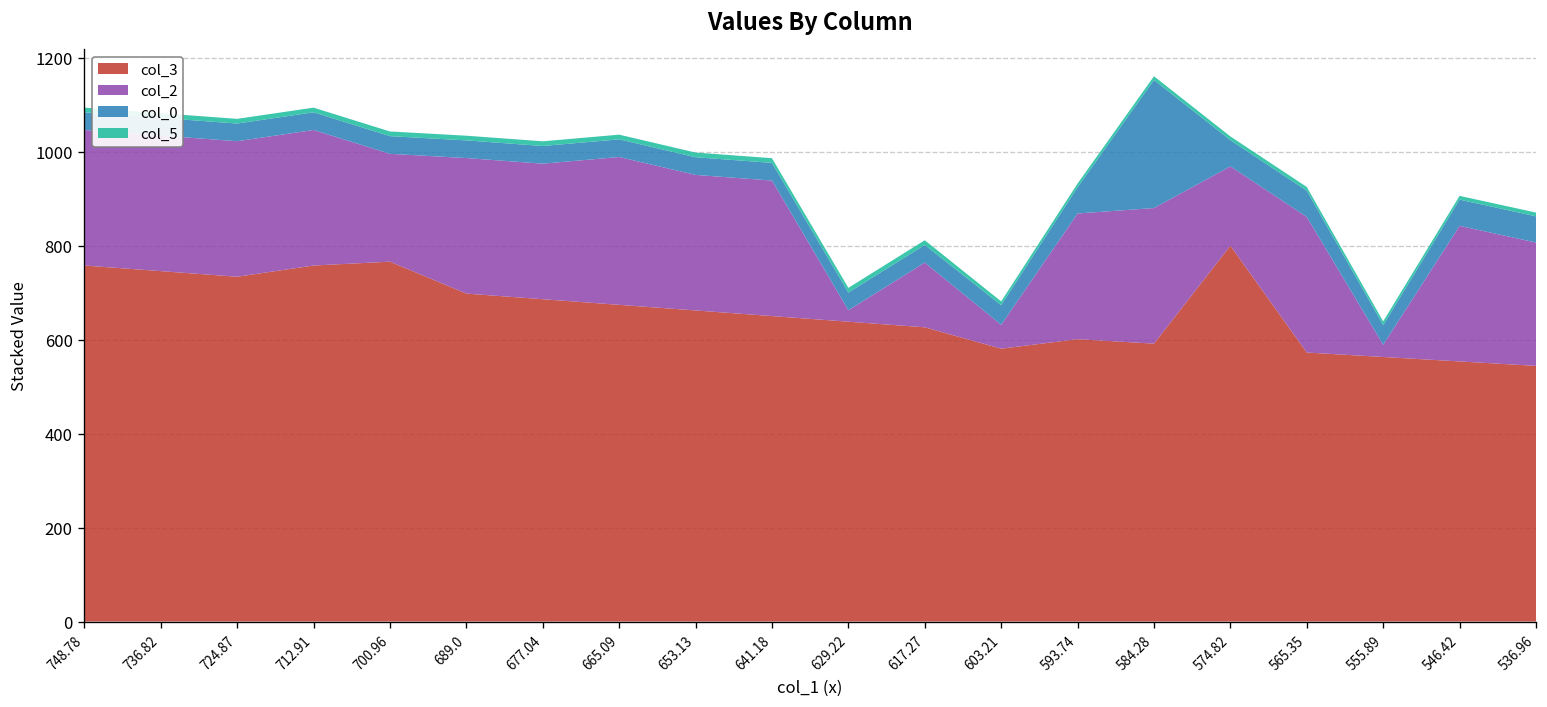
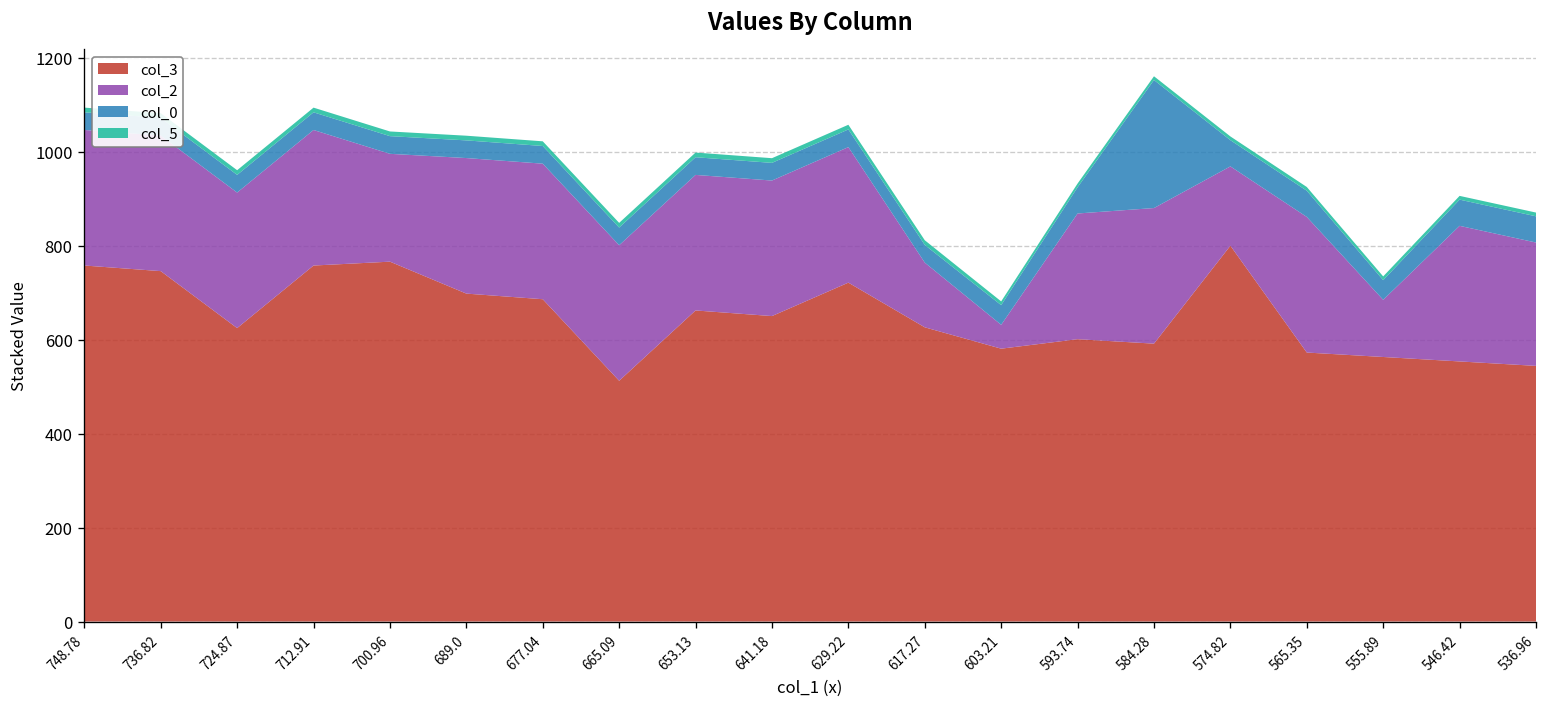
  {
    "col_3": {
      "748.78": 760,
      "736.82": 750,
-     "724.87": 730,
+     "724.87": 620,
      "712.91": 760,
      "700.96": 770,
      "689.0": 700,
      "677.04": 690,
-     "665.09": 670,
+     "665.09": 510,
      "653.13": 660,
      "641.18": 650,
-     "629.22": 640,
+     "629.22": 720,
      "617.27": 630,
      "603.21": 580,
      "593.74": 600,
      "584.28": 590,
      "574.82": 800,
      "565.35": 570,
      "555.89": 560,
      "546.42": 550,
      "536.96": 540
    },
    "col_2": {
      "748.78": 290,
      "724.87": 290,
      "712.91": 290,
      "700.96": 230,
      "689.0": 290,
      "677.04": 290,
-     "665.09": 310,
+     "665.09": 290,
      "653.13": 290,
      "641.18": 290,
-     "629.22": 20,
+     "629.22": 290,
      "617.27": 140,
      "603.21": 50,
      "593.74": 270,
      "584.28": 290,
      "574.82": 170,
      "565.35": 290,
-     "555.89": 30,
+     "555.89": 120,
      "546.42": 290,
      "536.96": 260
    },
    "col_0": {
      "748.78": 40,
      "724.87": 40,
      "712.91": 40,
      "700.96": 40,
      "689.0": 40,
      "677.04": 40,
      "665.09": 40,
      "653.13": 40,
      "641.18": 40,
      "629.22": 40,
      "617.27": 40,
      "603.21": 40,
      "593.74": 60,
      "584.28": 270,
      "574.82": 60,
      "565.35": 60,
      "555.89": 40,
      "546.42": 60,
      "536.96": 60
    },
    "col_5": {
      "748.78": 10,
      "724.87": 10,
      "712.91": 10,
      "700.96": 10,
      "689.0": 10,
      "677.04": 10,
      "665.09": 10,
      "653.13": 10,
      "641.18": 10,
      "629.22": 10,
      "617.27": 10,
      "603.21": 10,
      "593.74": 10,
      "584.28": 10,
      "574.82": 10,
      "565.35": 10,
      "555.89": 10,
      "546.42": 10,
      "536.96": 10
    }
  }
